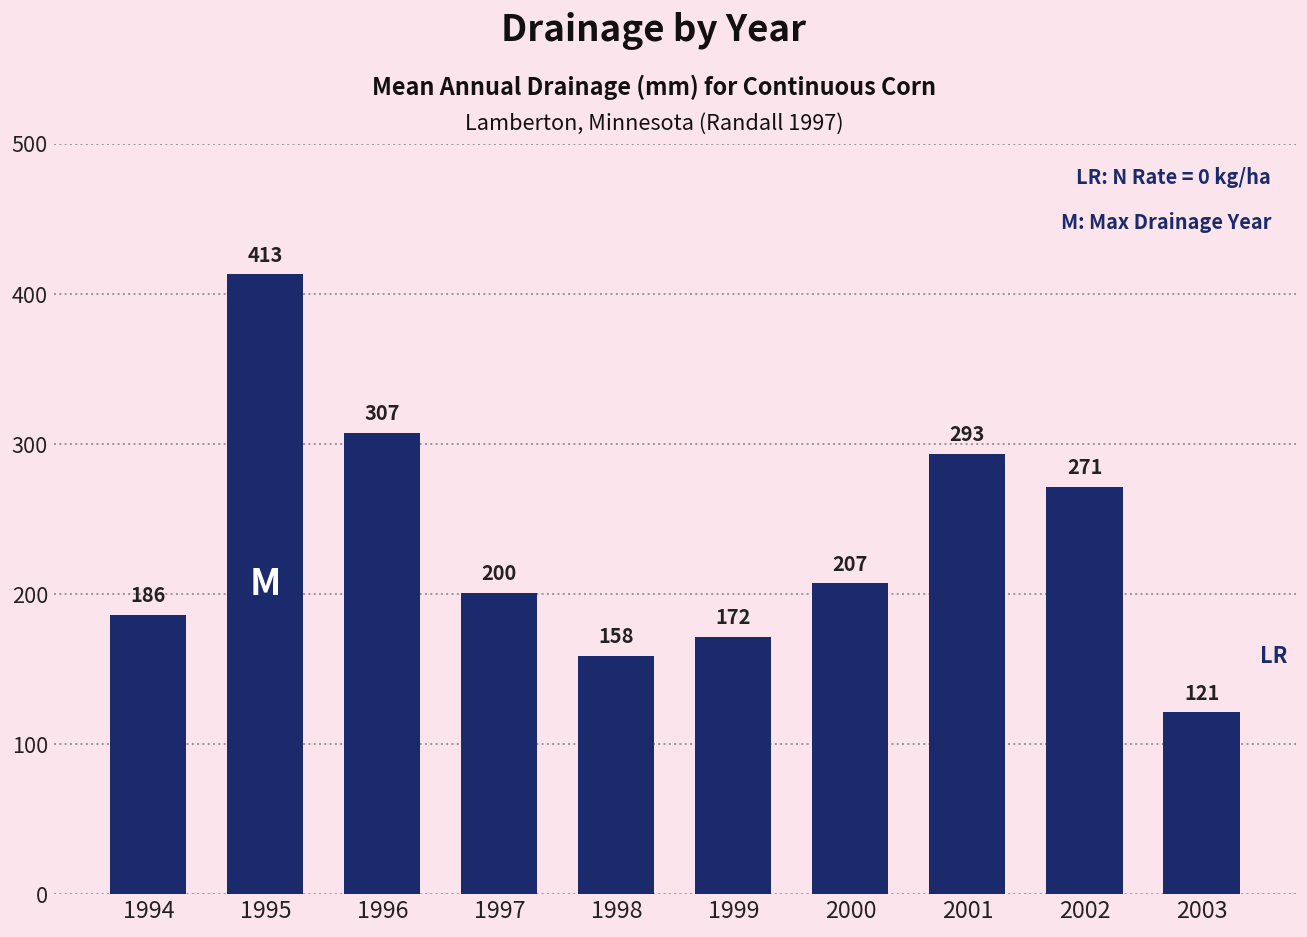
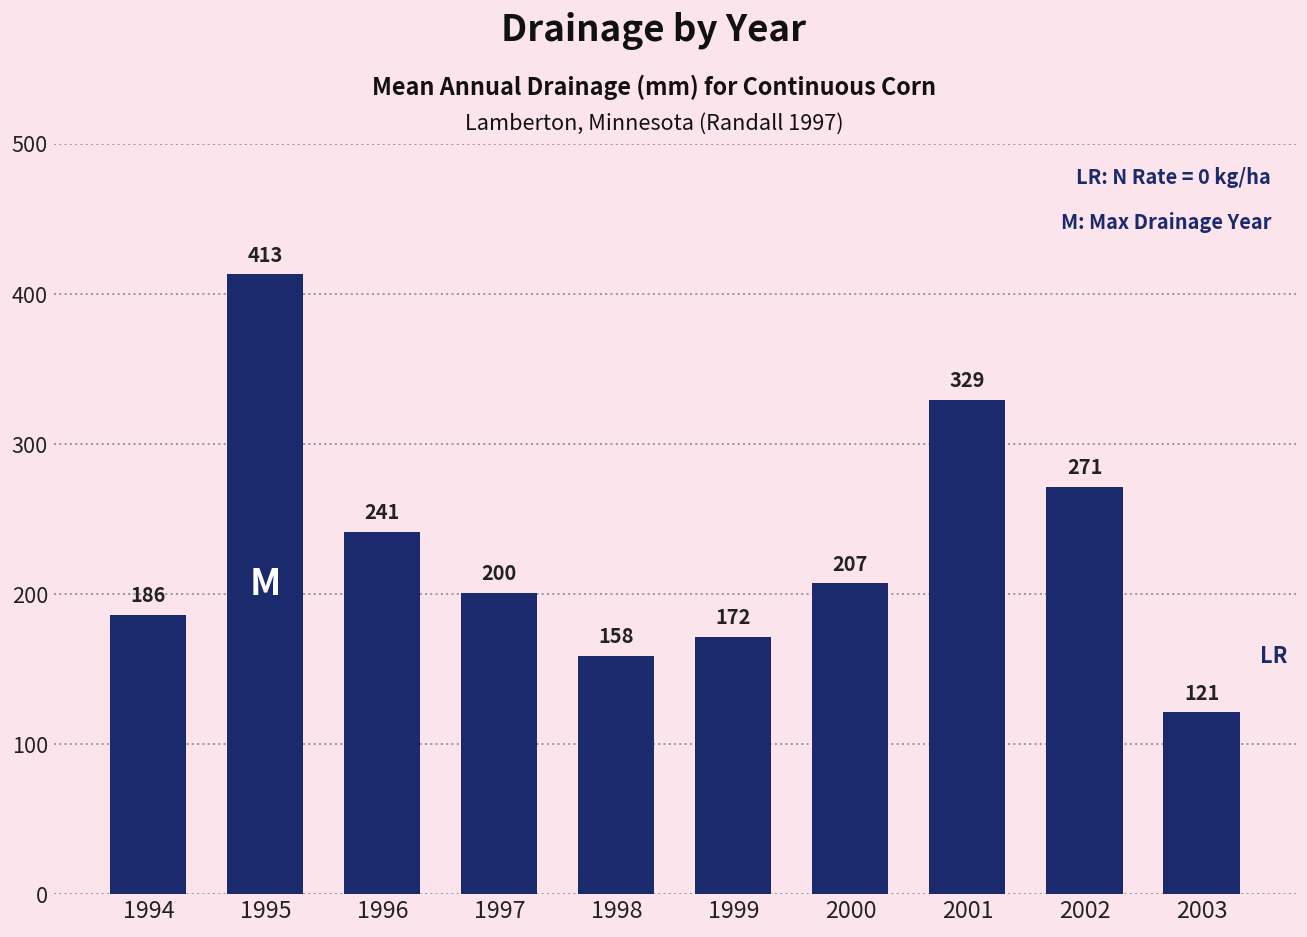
  {
    "1994": 186,
    "1995": 413,
-   "1996": 307,
+   "1996": 241,
    "1997": 200,
    "1998": 158,
    "1999": 172,
    "2000": 207,
-   "2001": 293,
+   "2001": 329,
    "2002": 271,
    "2003": 121
  }
